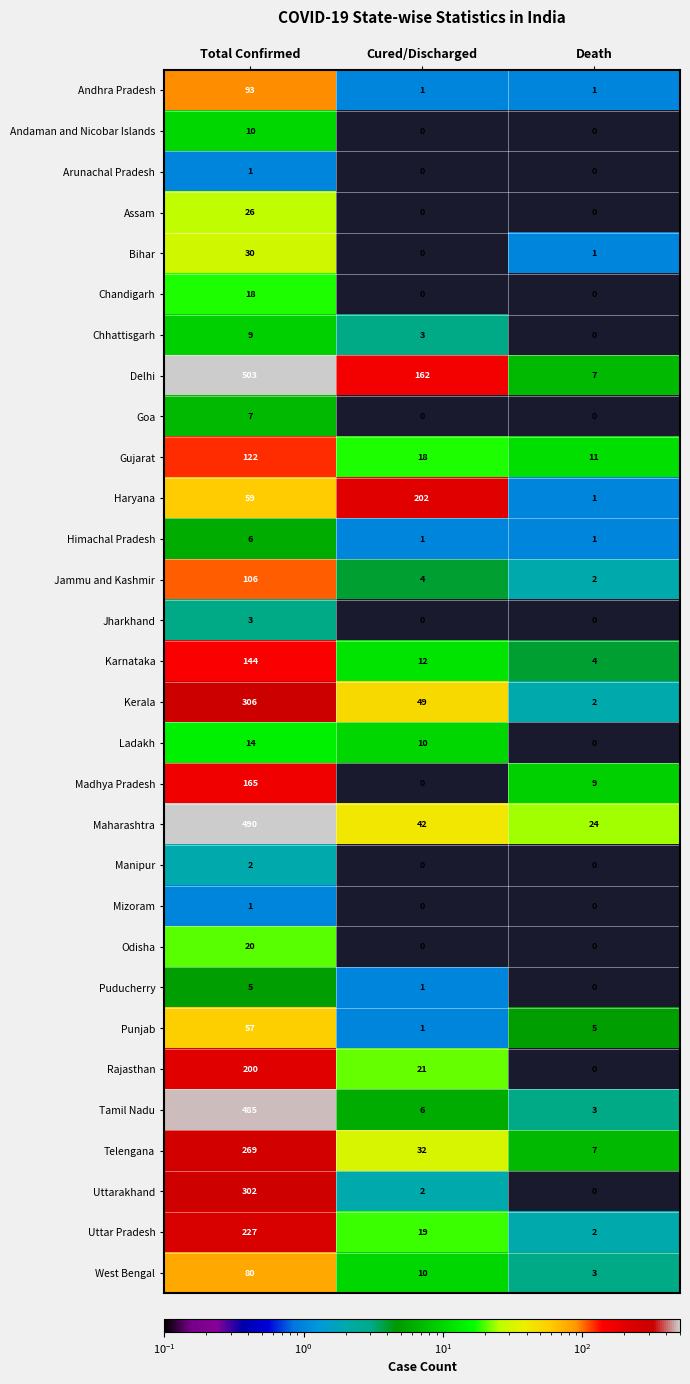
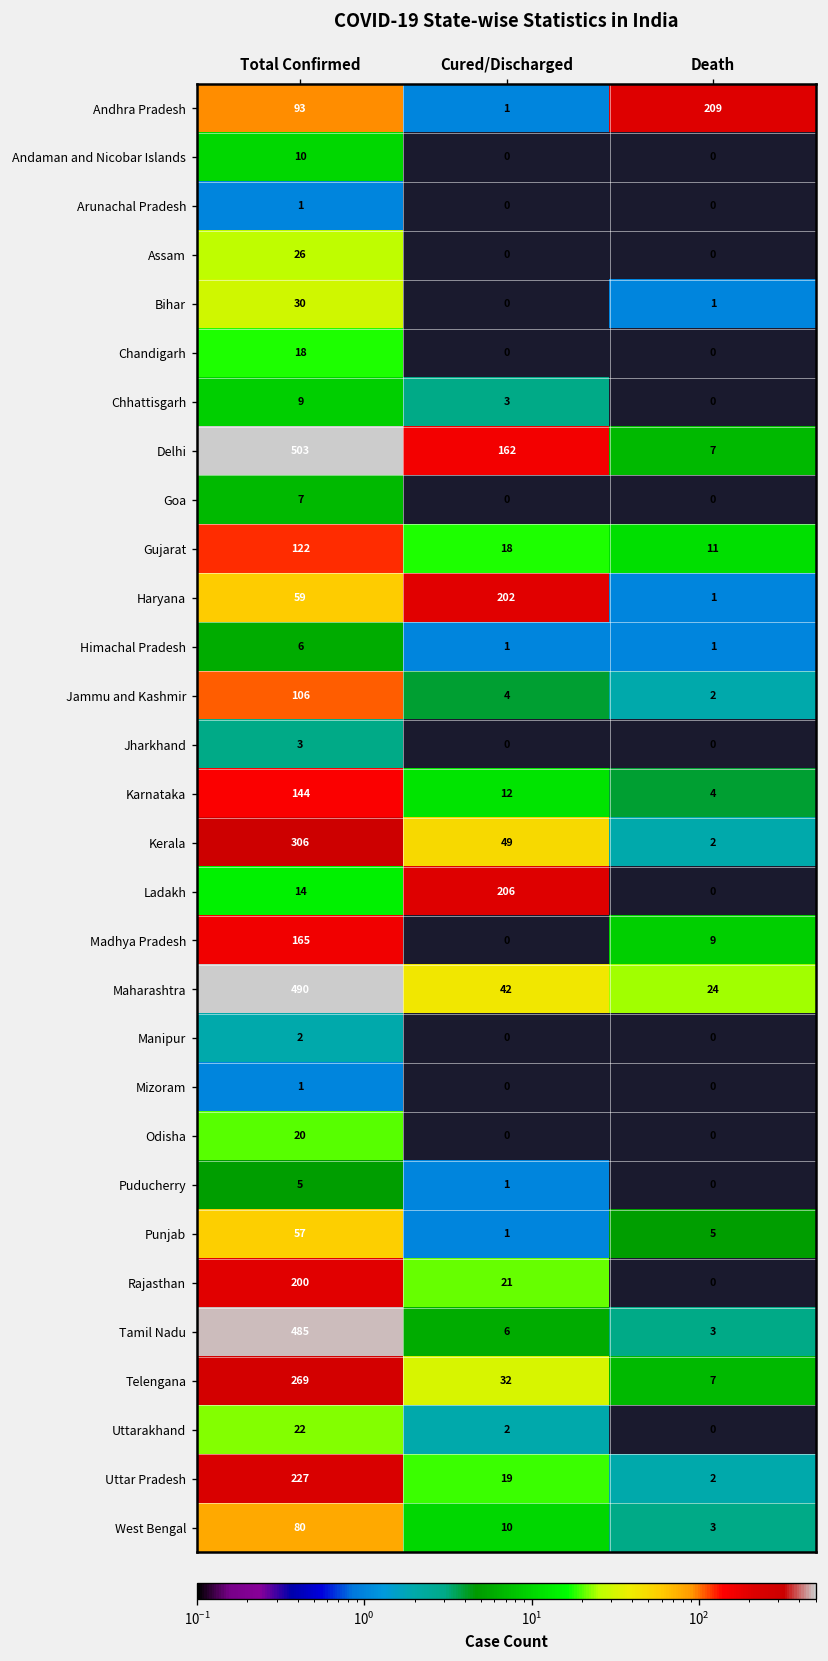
  {
    "Andhra Pradesh": {
      "Total Confirmed": 93,
      "Cured/Discharged": 1,
-     "Death": 1
+     "Death": 209
    },
    "Andaman and Nicobar Islands": {
      "Total Confirmed": 10
    },
    "Arunachal Pradesh": {
      "Total Confirmed": 1
    },
    "Assam": {
      "Total Confirmed": 26
    },
    "Bihar": {
      "Total Confirmed": 30,
      "Death": 1
    },
    "Chandigarh": {
      "Total Confirmed": 18
    },
    "Chhattisgarh": {
      "Total Confirmed": 9,
      "Cured/Discharged": 3
    },
    "Delhi": {
      "Total Confirmed": 503,
      "Cured/Discharged": 162,
      "Death": 7
    },
    "Goa": {
      "Total Confirmed": 7
    },
    "Gujarat": {
      "Total Confirmed": 122,
      "Cured/Discharged": 18,
      "Death": 11
    },
    "Haryana": {
      "Total Confirmed": 59,
      "Cured/Discharged": 202,
      "Death": 1
    },
    "Himachal Pradesh": {
      "Total Confirmed": 6,
      "Cured/Discharged": 1,
      "Death": 1
    },
    "Jammu and Kashmir": {
      "Total Confirmed": 106,
      "Cured/Discharged": 4,
      "Death": 2
    },
    "Jharkhand": {
      "Total Confirmed": 3
    },
    "Karnataka": {
      "Total Confirmed": 144,
      "Cured/Discharged": 12,
      "Death": 4
    },
    "Kerala": {
      "Total Confirmed": 306,
      "Cured/Discharged": 49,
      "Death": 2
    },
    "Ladakh": {
      "Total Confirmed": 14,
-     "Cured/Discharged": 10
+     "Cured/Discharged": 206
    },
    "Madhya Pradesh": {
      "Total Confirmed": 165,
      "Death": 9
    },
    "Maharashtra": {
      "Total Confirmed": 490,
      "Cured/Discharged": 42,
      "Death": 24
    },
    "Manipur": {
      "Total Confirmed": 2
    },
    "Mizoram": {
      "Total Confirmed": 1
    },
    "Odisha": {
      "Total Confirmed": 20
    },
    "Puducherry": {
      "Total Confirmed": 5,
      "Cured/Discharged": 1
    },
    "Punjab": {
      "Total Confirmed": 57,
      "Cured/Discharged": 1,
      "Death": 5
    },
    "Rajasthan": {
      "Total Confirmed": 200,
      "Cured/Discharged": 21
    },
    "Tamil Nadu": {
      "Total Confirmed": 485,
      "Cured/Discharged": 6,
      "Death": 3
    },
    "Telengana": {
      "Total Confirmed": 269,
      "Cured/Discharged": 32,
      "Death": 7
    },
    "Uttarakhand": {
-     "Total Confirmed": 302,
+     "Total Confirmed": 22,
      "Cured/Discharged": 2
    },
    "Uttar Pradesh": {
      "Total Confirmed": 227,
      "Cured/Discharged": 19,
      "Death": 2
    },
    "West Bengal": {
      "Total Confirmed": 80,
      "Cured/Discharged": 10,
      "Death": 3
    }
  }
